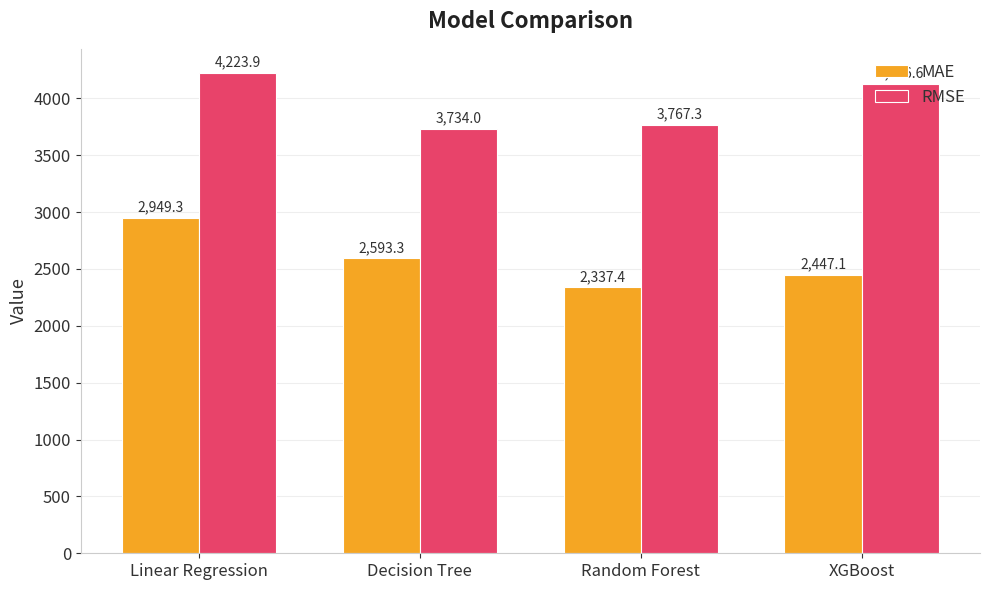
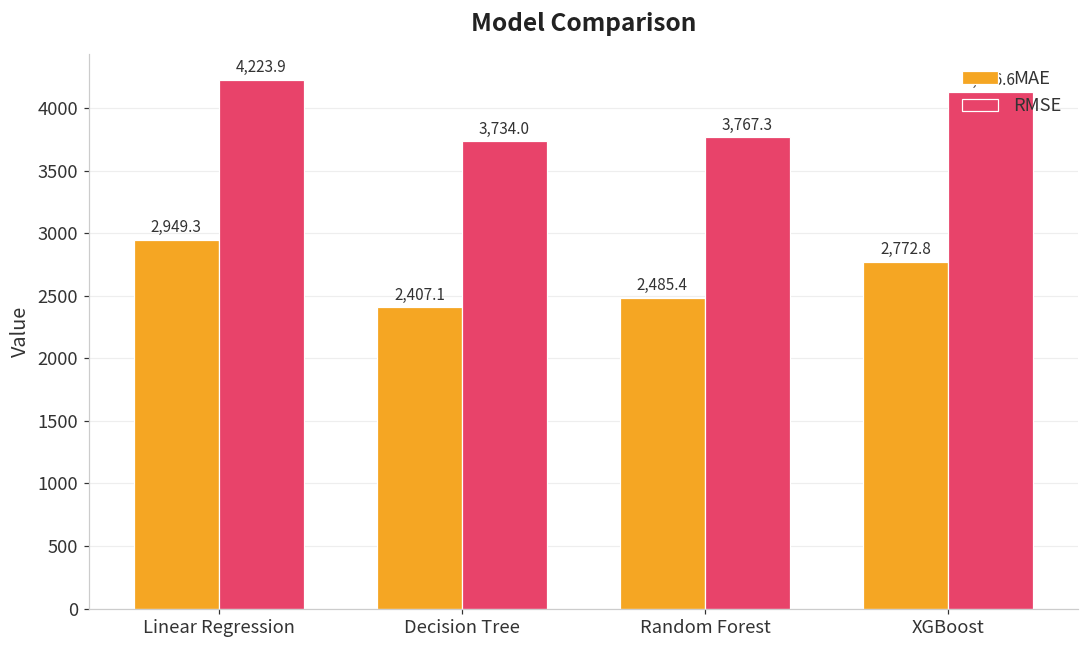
  {
    "MAE": {
      "Linear Regression": "2,949.3",
-     "Decision Tree": "2,593.3",
-     "Random Forest": "2,337.4",
-     "XGBoost": "2,447.1"
+     "Decision Tree": "2,407.1",
+     "Random Forest": "2,485.4",
+     "XGBoost": "2,772.8"
    },
    "RMSE": {
      "Linear Regression": "4,223.9",
      "Decision Tree": "3,734.0",
      "Random Forest": "3,767.3",
      "XGBoost": "4,126.6"
    }
  }
